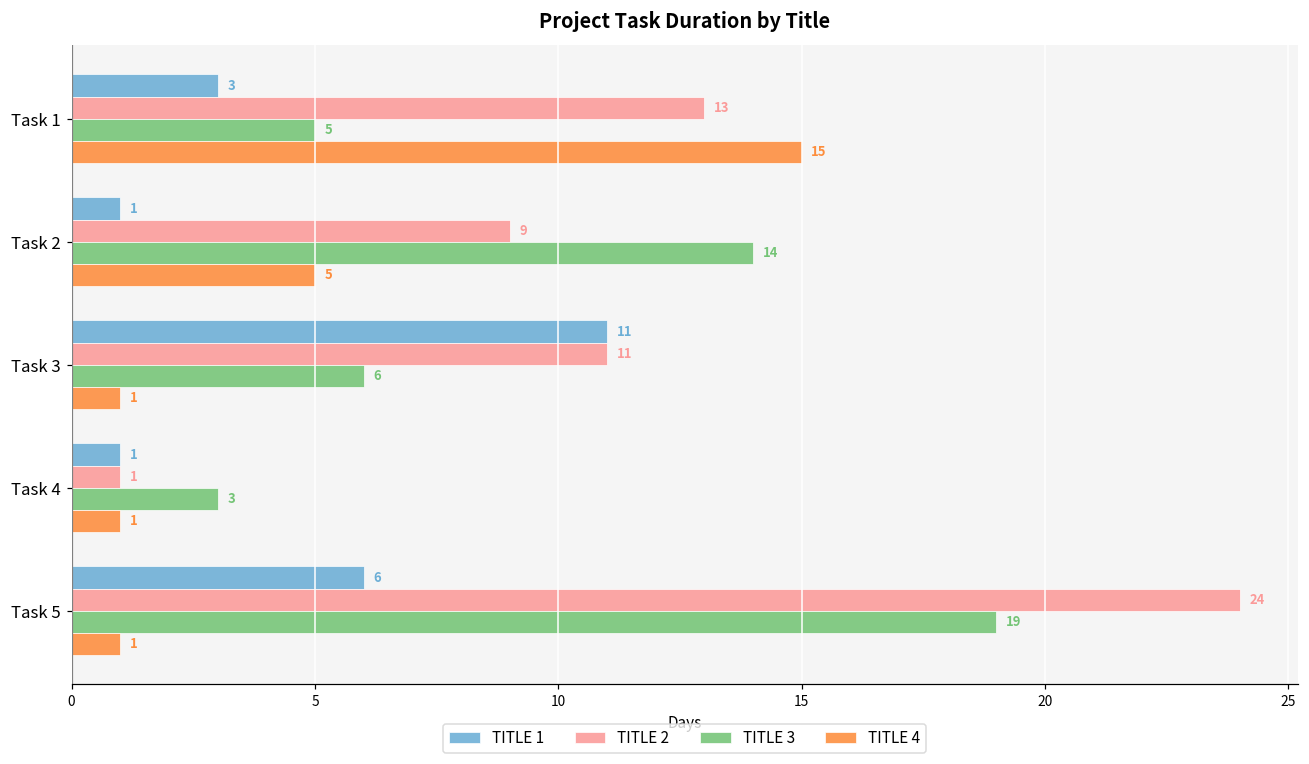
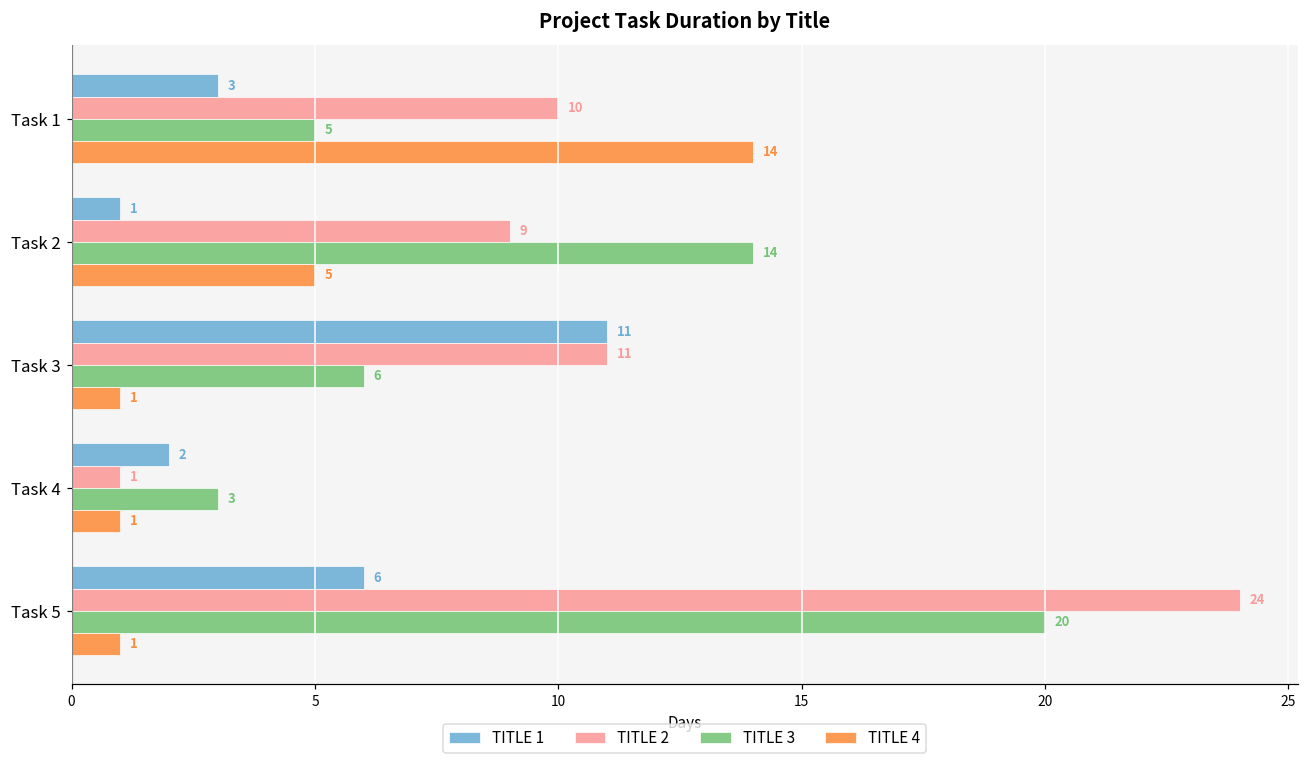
  {
    "TITLE 1": {
      "Task 1": 3,
      "Task 2": 1,
      "Task 3": 11,
-     "Task 4": 1,
+     "Task 4": 2,
      "Task 5": 6
    },
    "TITLE 2": {
-     "Task 1": 13,
+     "Task 1": 10,
      "Task 2": 9,
      "Task 3": 11,
      "Task 4": 1,
      "Task 5": 24
    },
    "TITLE 3": {
      "Task 1": 5,
      "Task 2": 14,
      "Task 3": 6,
      "Task 4": 3,
-     "Task 5": 19
+     "Task 5": 20
    },
    "TITLE 4": {
-     "Task 1": 15,
+     "Task 1": 14,
      "Task 2": 5,
      "Task 3": 1,
      "Task 4": 1,
      "Task 5": 1
    }
  }
